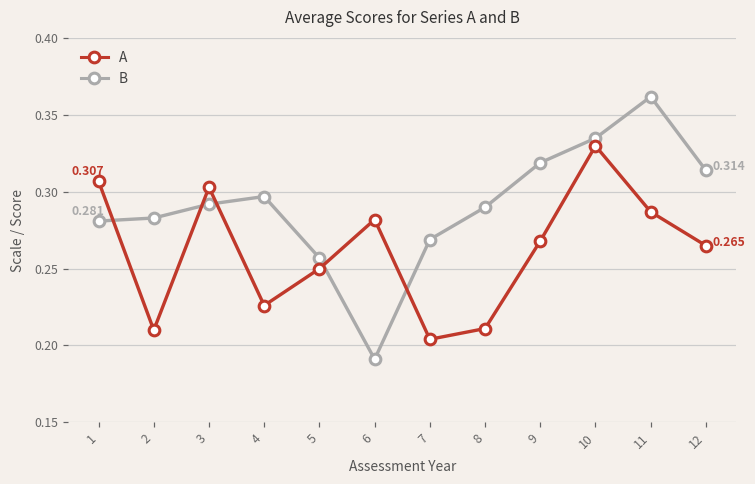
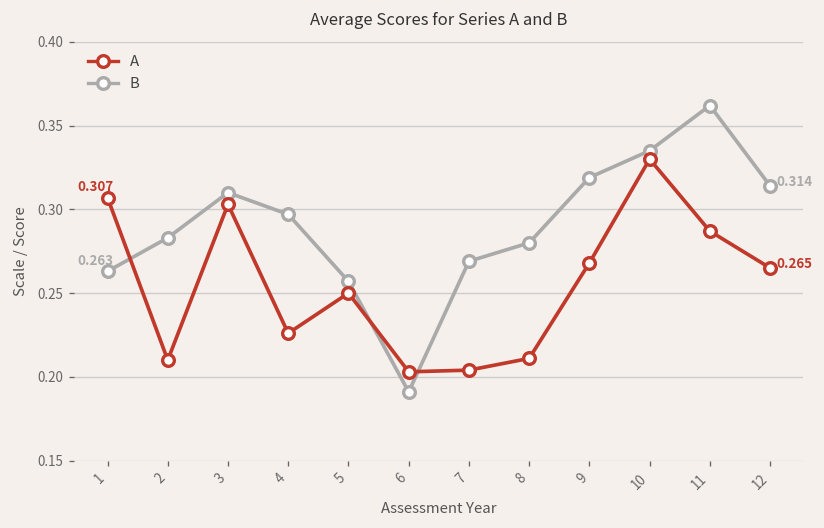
  {
    "B": {
-     "1": 0.281,
-     "3": 0.292,
-     "8": 0.29,
+     "1": 0.263,
+     "3": 0.310,
+     "8": 0.28,
      "12": 0.314
    },
    "A": {
      "2": 0.210,
      "3": 0.303,
      "4": 0.226,
      "5": 0.250,
-     "6": 0.282,
+     "6": 0.203,
      "7": 0.204,
      "8": 0.211,
      "9": 0.268,
      "10": 0.330,
      "11": 0.287
    }
  }
